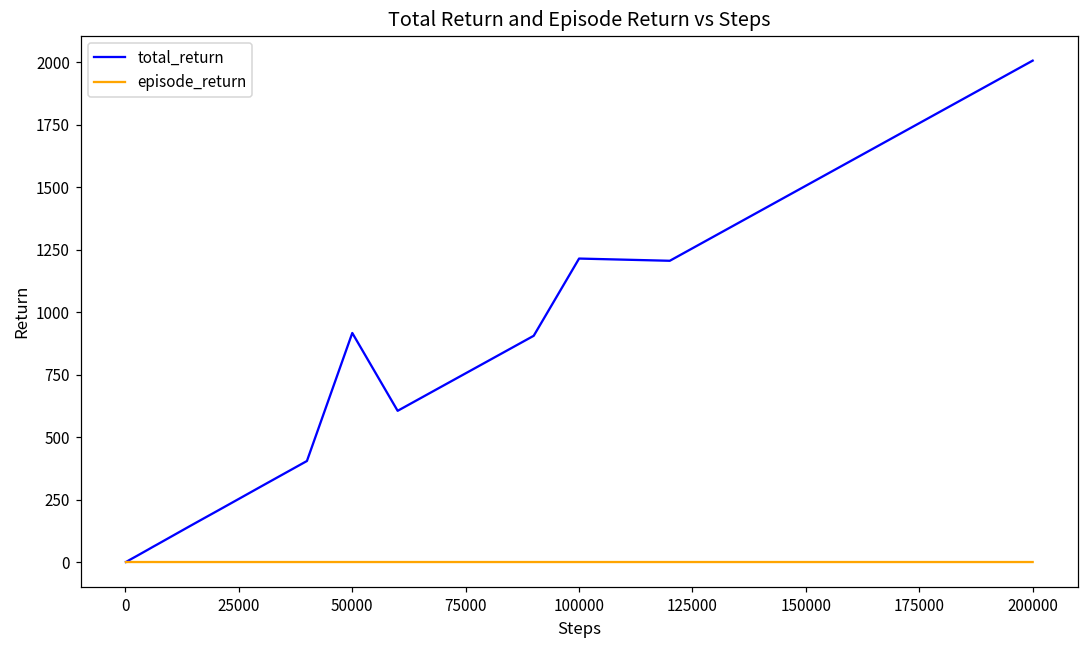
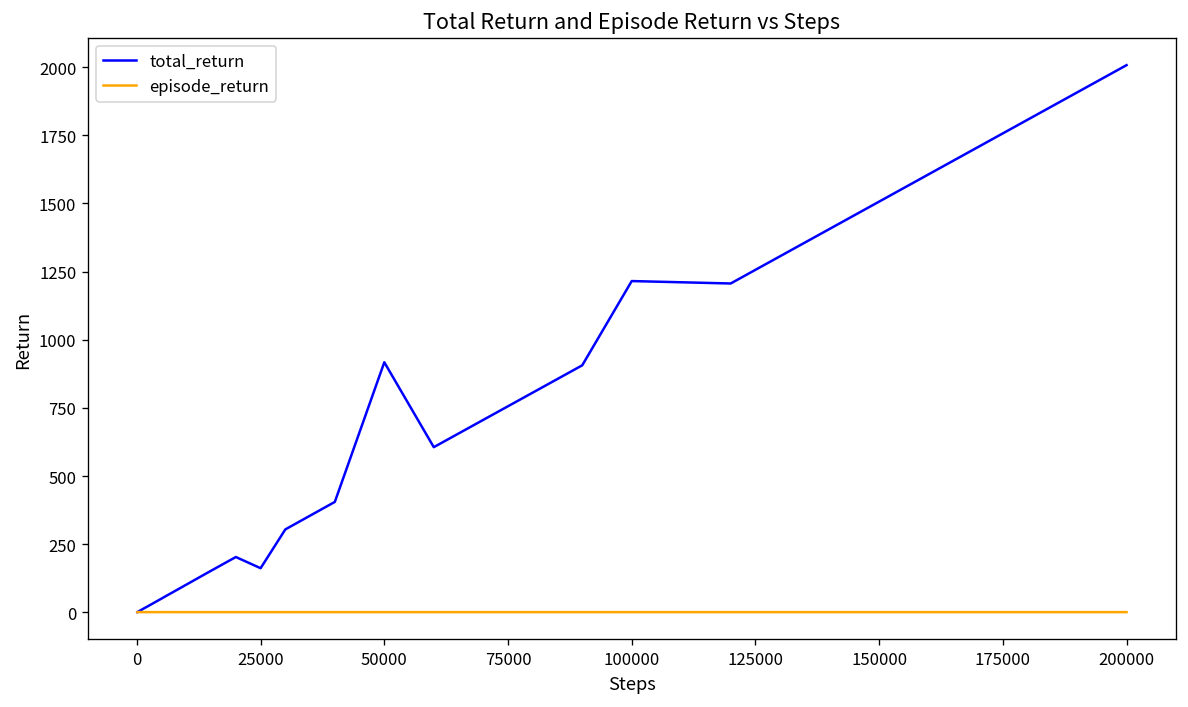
  {
    "total_return": {
-     "25000": 250,
+     "25000": 160,
      "50000": 920,
      "100000": 1220,
      "200000": 2010
    },
    "episode_return": {
      "25000": 0,
      "50000": 0,
      "100000": 0,
      "200000": 0
    }
  }
